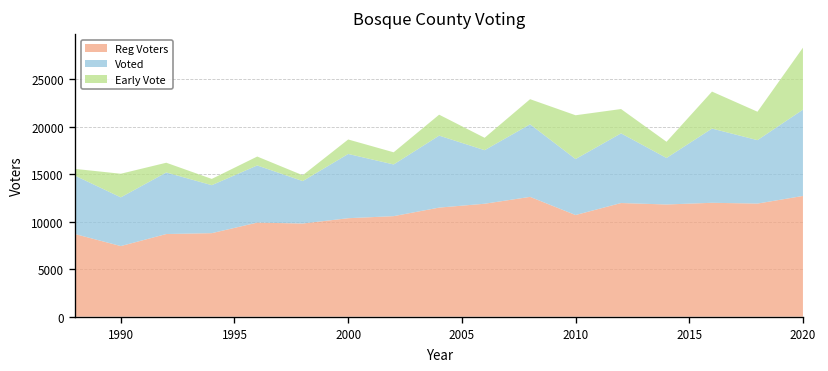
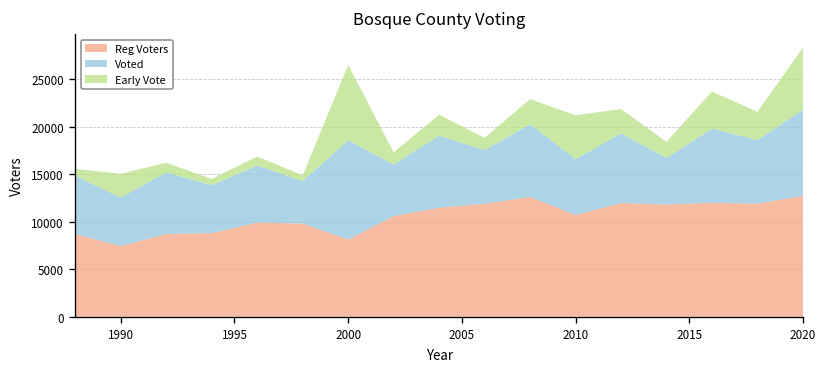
  {
    "Reg Voters": {
      "1990": 7000,
-     "2000": 10000,
+     "2000": 8000,
      "2010": 11000,
      "2020": 13000
    },
    "Voted": {
      "1990": 5000,
-     "2000": 7000,
+     "2000": 10000,
      "2010": 6000,
      "2020": 9000
    },
    "Early Vote": {
      "1990": 2000,
-     "2000": 2000,
+     "2000": 8000,
      "2010": 5000,
      "2020": 7000
    }
  }
